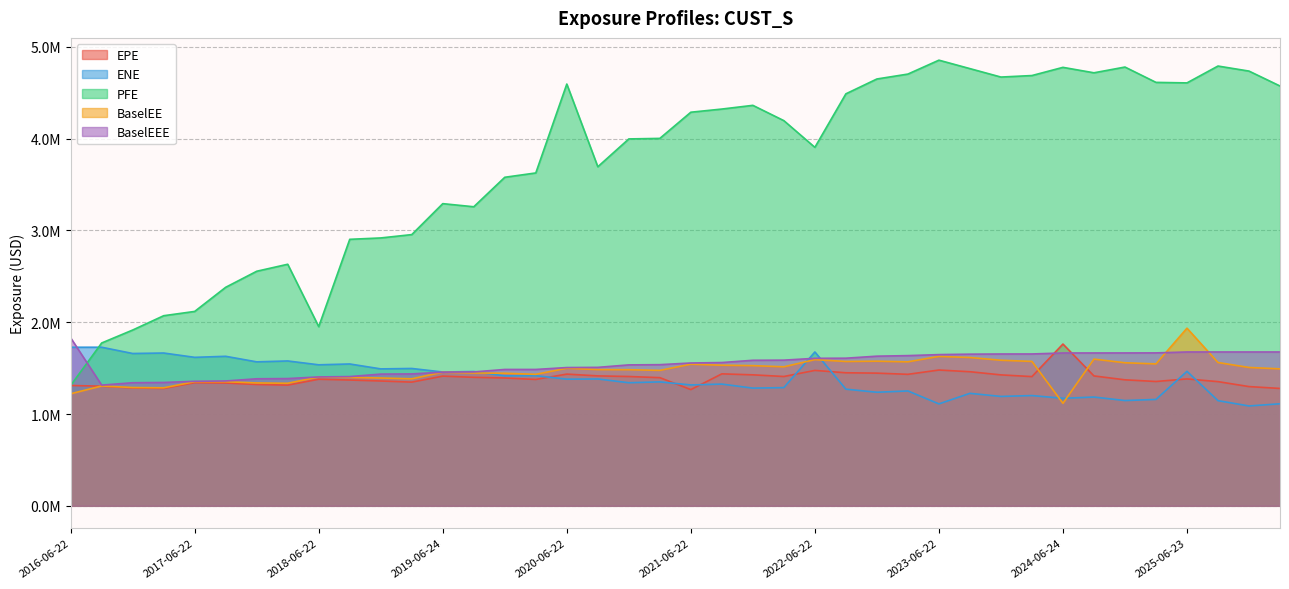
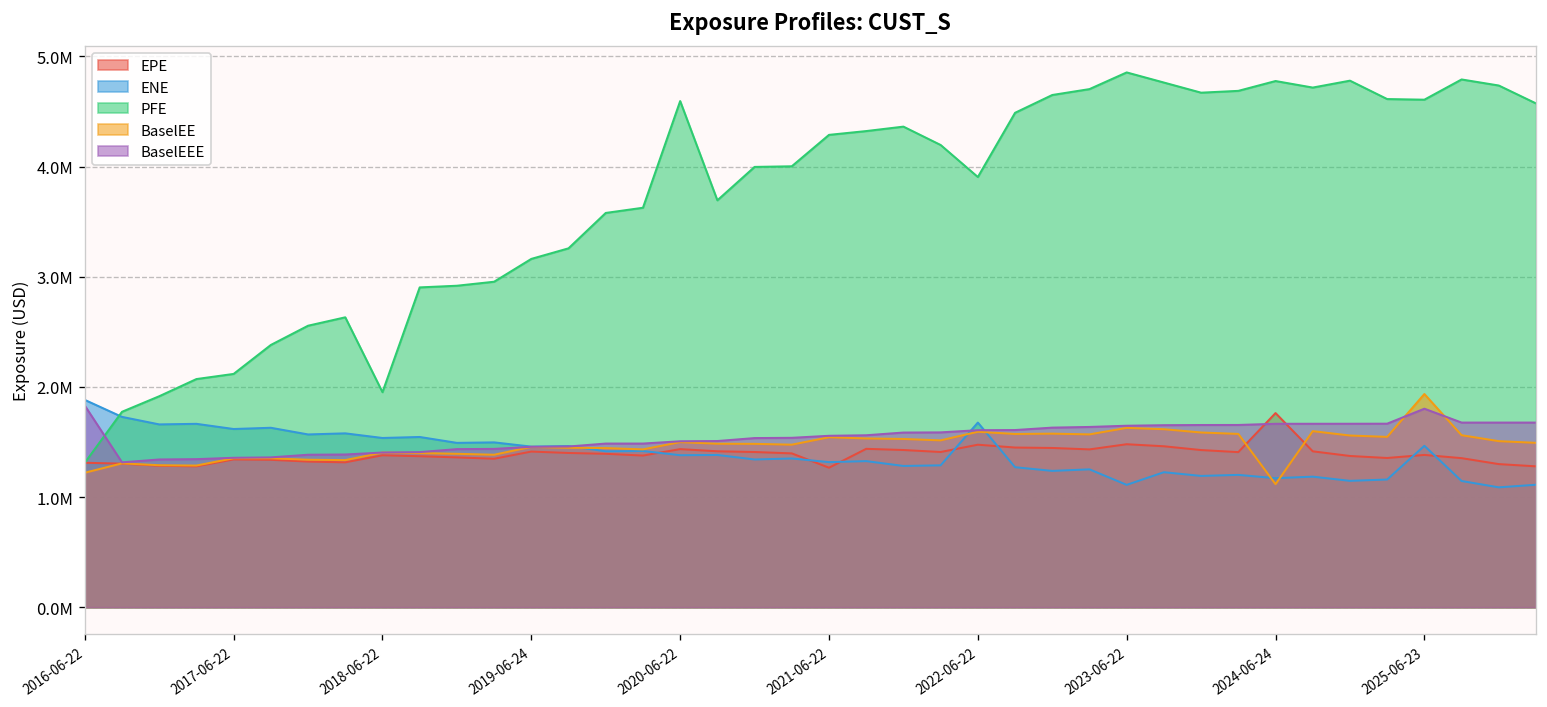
  {
    "EPE": {
      "2019-06-24": 1400000,
      "2020-06-22": 1400000,
      "2021-06-22": 1300000,
      "2022-06-22": 1500000,
      "2023-06-22": 1500000,
      "2024-06-24": 1800000,
      "2025-06-23": 1400000
    },
    "ENE": {
-     "2016-06-22": 1700000,
+     "2016-06-22": 1900000,
      "2017-06-22": 1600000,
      "2018-06-22": 1500000,
      "2020-06-22": 1400000,
      "2021-06-22": 1300000,
      "2022-06-22": 1700000,
      "2023-06-22": 1100000,
      "2024-06-24": 1200000,
      "2025-06-23": 1500000
    },
    "PFE": {
      "2017-06-22": 2100000,
      "2018-06-22": 2000000,
-     "2019-06-24": 3300000,
+     "2019-06-24": 3200000,
      "2020-06-22": 4600000,
      "2021-06-22": 4300000,
      "2022-06-22": 3900000,
      "2023-06-22": 4900000,
      "2024-06-24": 4800000,
      "2025-06-23": 4600000
    },
    "BaselEE": {
      "2016-06-22": 1200000,
      "2024-06-24": 1100000,
      "2025-06-23": 1900000
    },
    "BaselEEE": {
      "2016-06-22": 1800000,
      "2024-06-24": 1700000,
-     "2025-06-23": 1700000
+     "2025-06-23": 1800000
    }
  }
